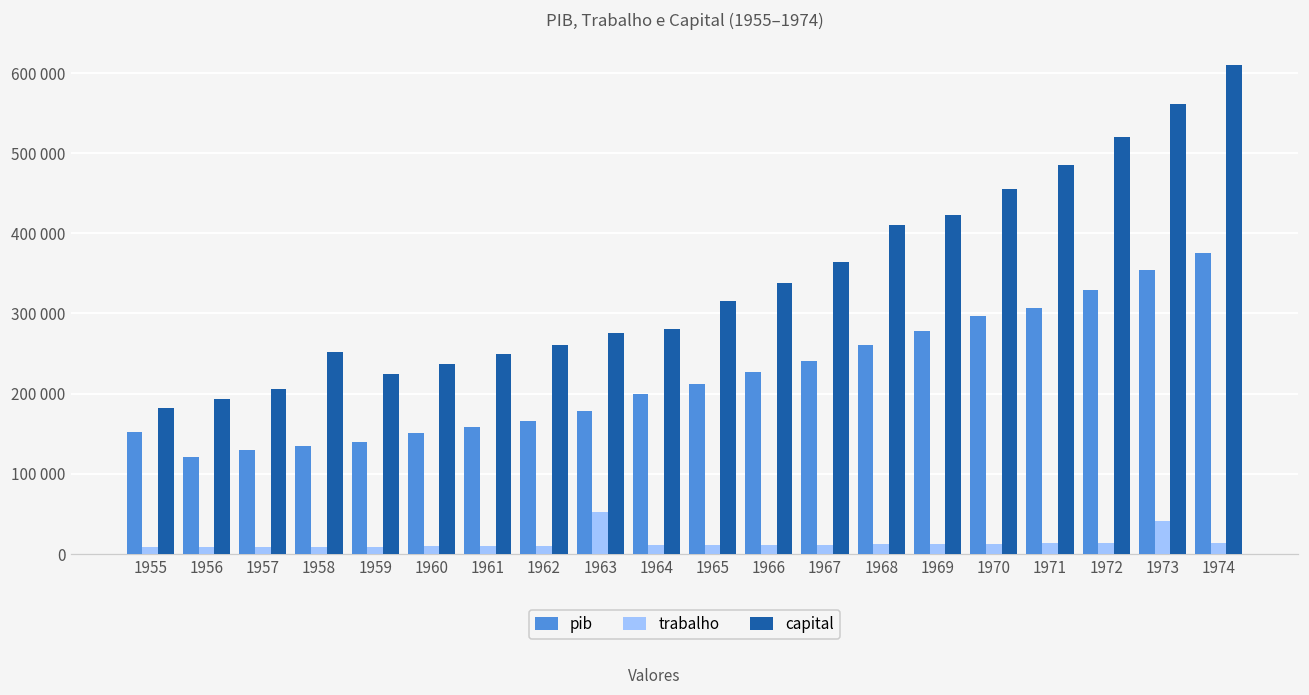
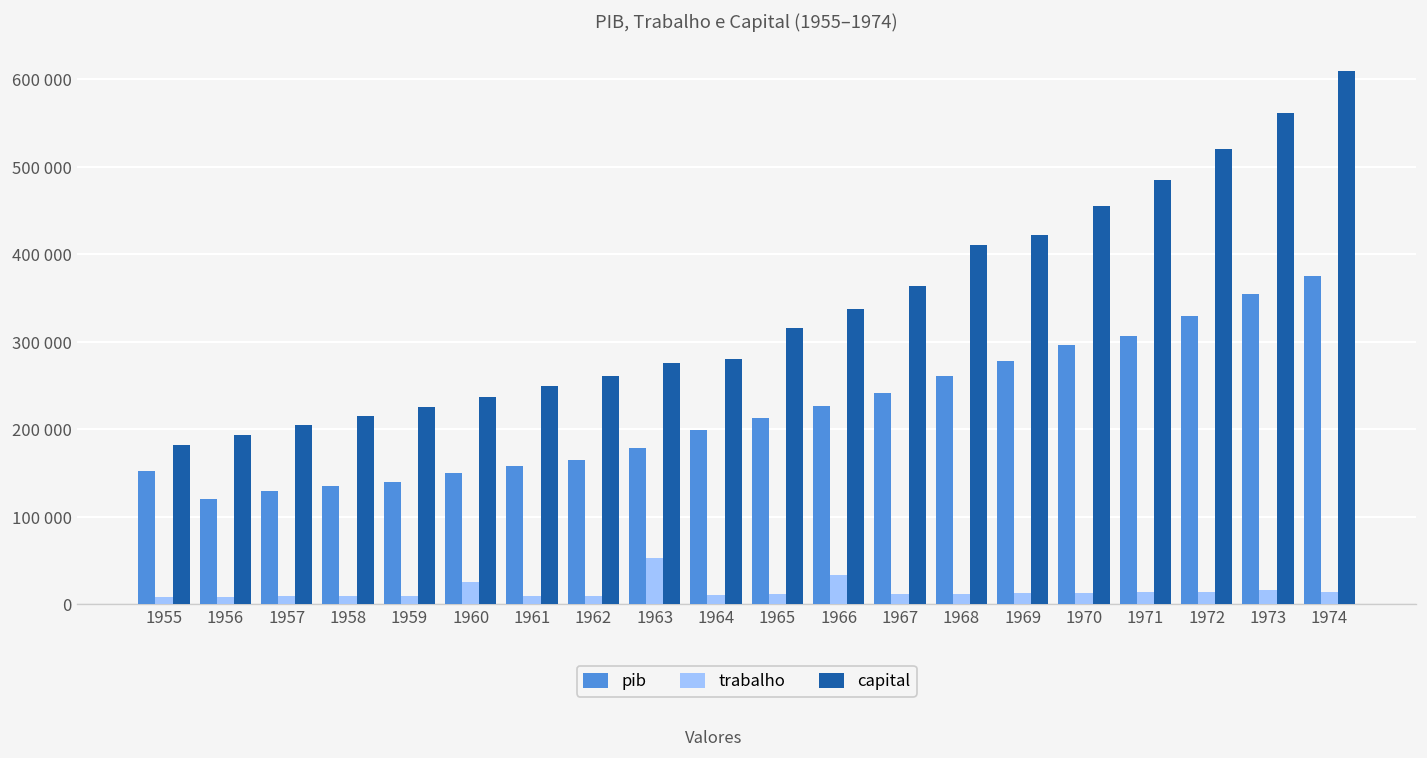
  {
    "pib": {
      "1955": 150000,
      "1956": 120000,
      "1957": 130000,
      "1958": 130000,
      "1959": 140000,
      "1960": 150000,
      "1961": 160000,
      "1962": 170000,
      "1963": 180000,
      "1964": 200000,
      "1965": 210000,
      "1966": 230000,
      "1967": 240000,
      "1968": 260000,
      "1969": 280000,
      "1970": 300000,
      "1971": 310000,
      "1972": 330000,
      "1973": 350000,
      "1974": 370000
    },
    "trabalho": {
      "1955": 10000,
      "1956": 10000,
      "1957": 10000,
      "1958": 10000,
      "1959": 10000,
-     "1960": 10000,
+     "1960": 30000,
      "1961": 10000,
      "1962": 10000,
      "1963": 50000,
      "1964": 10000,
      "1965": 10000,
-     "1966": 10000,
+     "1966": 30000,
      "1967": 10000,
      "1968": 10000,
      "1969": 10000,
      "1970": 10000,
      "1971": 10000,
      "1972": 10000,
-     "1973": 40000,
+     "1973": 20000,
      "1974": 10000
    },
    "capital": {
      "1955": 180000,
      "1956": 190000,
      "1957": 210000,
-     "1958": 250000,
+     "1958": 220000,
      "1959": 230000,
      "1960": 240000,
      "1961": 250000,
      "1962": 260000,
      "1963": 280000,
      "1964": 280000,
      "1965": 320000,
      "1966": 340000,
      "1967": 360000,
      "1968": 410000,
      "1969": 420000,
      "1970": 460000,
      "1971": 480000,
      "1972": 520000,
      "1973": 560000,
      "1974": 610000
    }
  }
